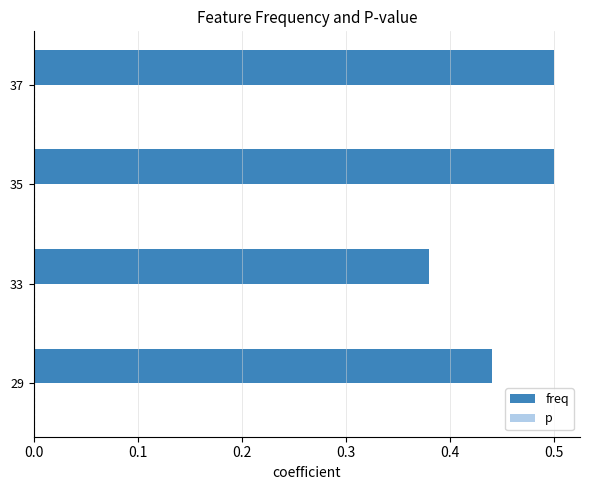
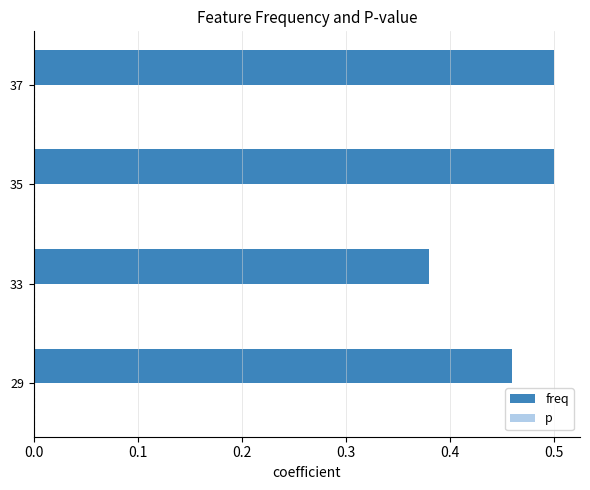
  {
    "freq": {
      "37": 0.500,
      "35": 0.500,
      "33": 0.380,
-     "29": 0.440
+     "29": 0.460
    },
    "p": {
      "37": 0.000,
      "35": 0.000,
      "33": 0.000,
      "29": 0.000
    }
  }
